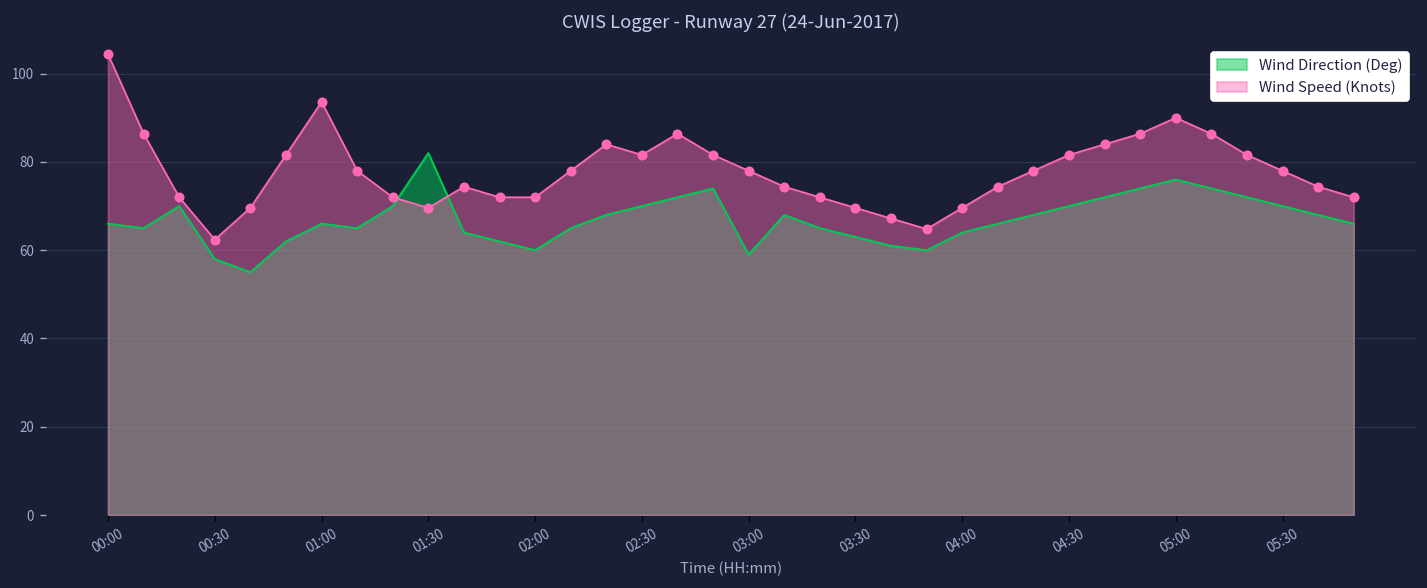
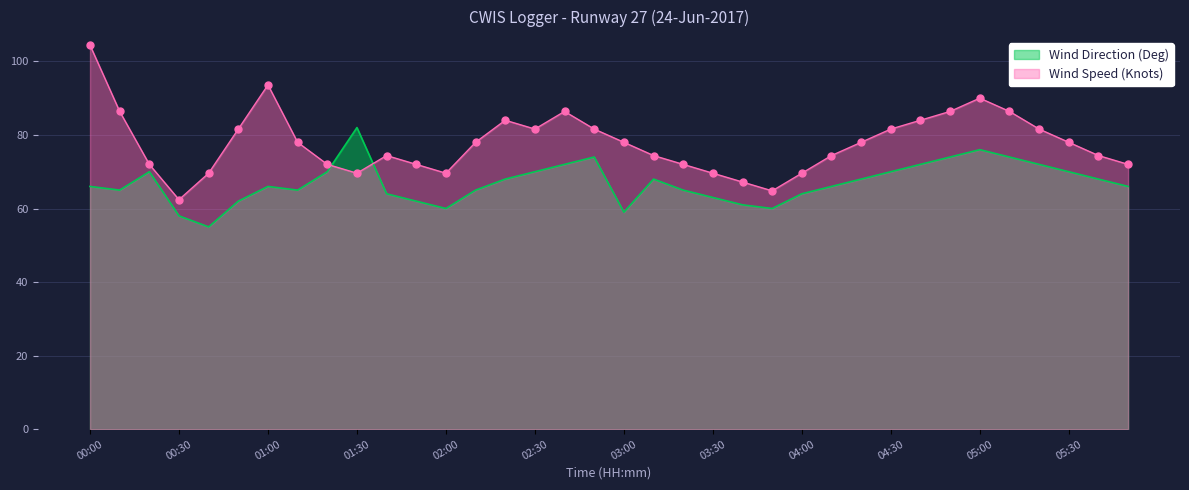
  {
    "Wind Direction (Deg)": {
      "00:00": 66,
      "00:30": 58,
      "01:00": 66,
      "01:30": 82,
      "02:00": 60,
      "02:30": 70,
      "03:00": 59,
      "03:30": 63,
      "04:00": 64,
      "04:30": 70,
      "05:00": 76,
      "05:30": 70
    },
    "Wind Speed (Knots)": {
      "00:00": 104,
      "00:30": 62,
      "01:00": 94,
      "01:30": 70,
-     "02:00": 72,
+     "02:00": 70,
      "02:30": 82,
      "03:00": 78,
      "03:30": 70,
      "04:00": 70,
      "04:30": 82,
      "05:00": 90,
      "05:30": 78
    }
  }
